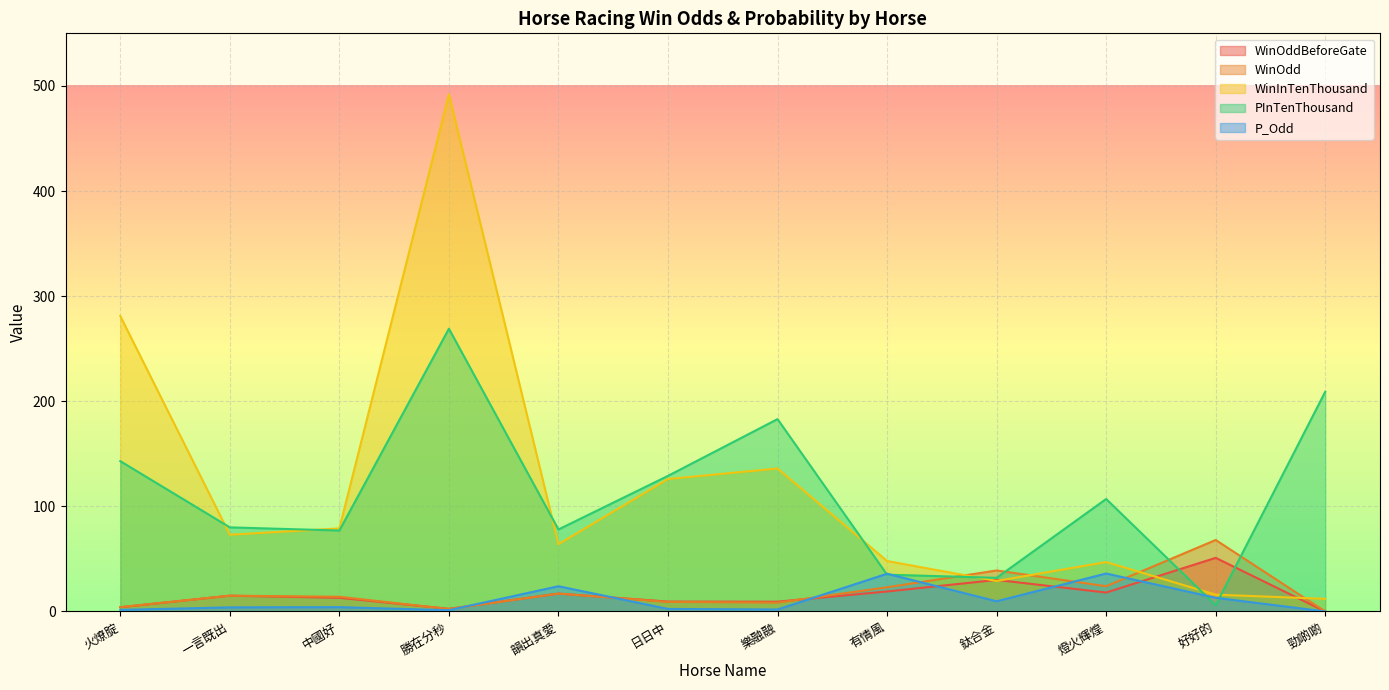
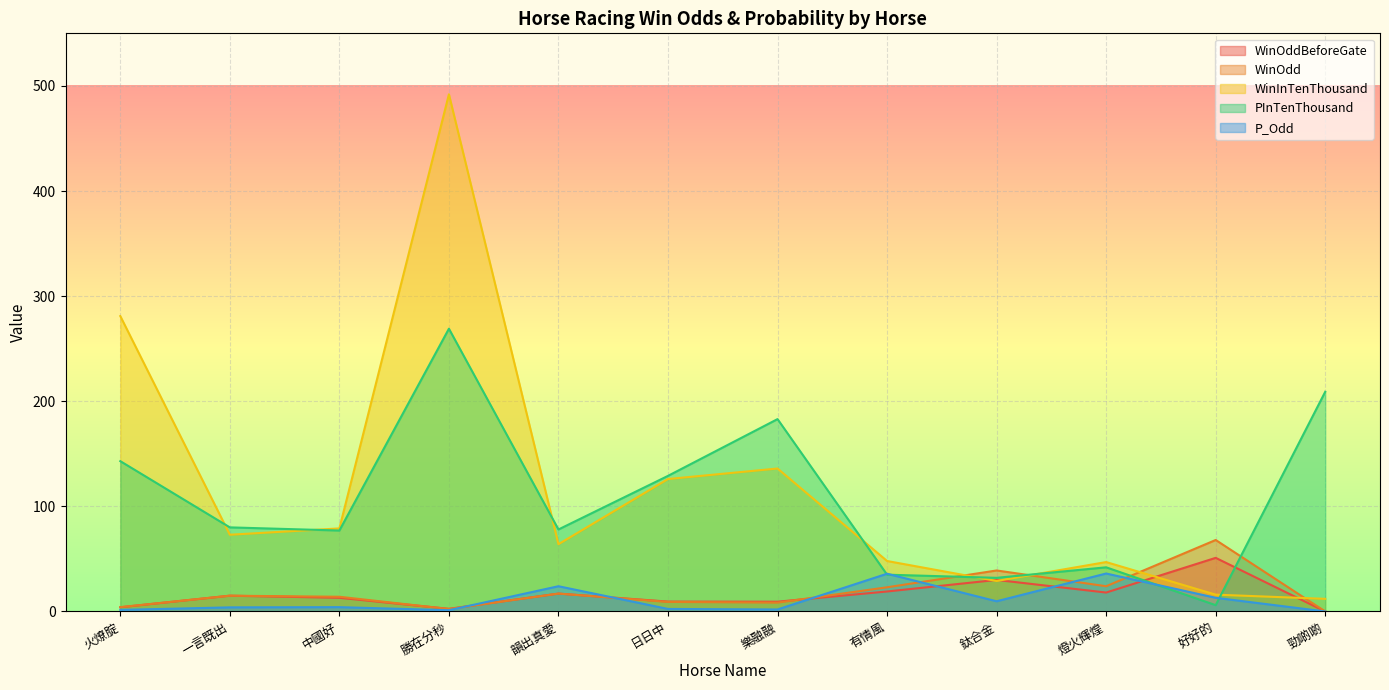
  {
    "PInTenThousand": {
      "火燎腚": 143,
      "一言既出": 80,
      "勝在分秒": 269,
      "韻出真愛": 78,
      "日日中": 129,
      "樂融融": 183,
-     "燈火輝煌": 107,
+     "燈火輝煌": 42,
      "好好的": 6,
      "勁啲啲": 209
    },
    "P_Odd": {
      "火燎腚": 2,
      "一言既出": 4,
      "中國好": 4,
      "韻出真愛": 24,
      "日日中": 2,
      "樂融融": 2,
      "鈦合金": 10,
      "燈火輝煌": 36,
      "好好的": 13
    }
  }
